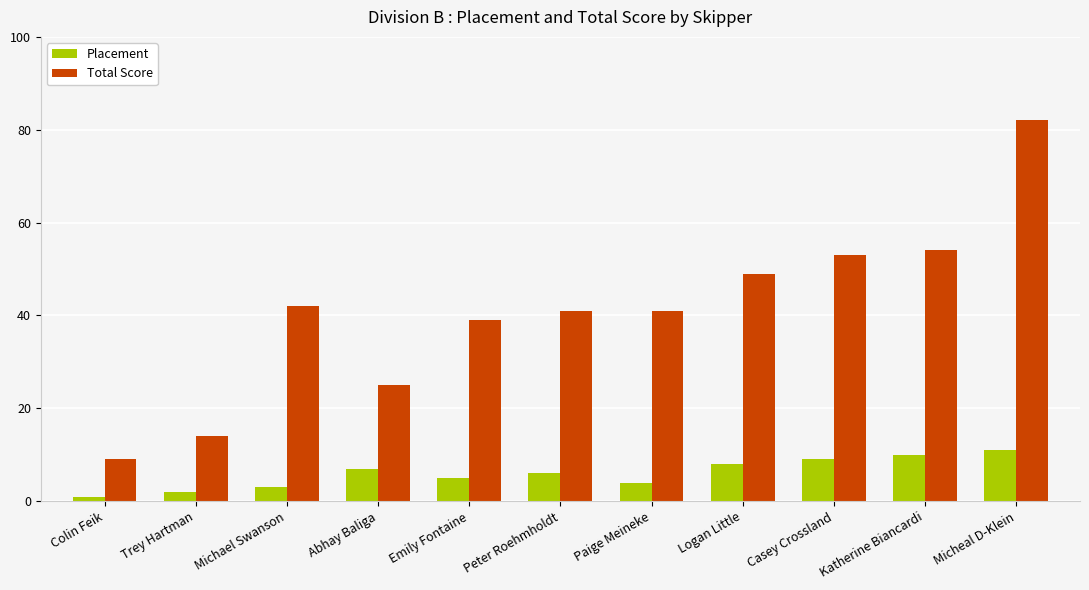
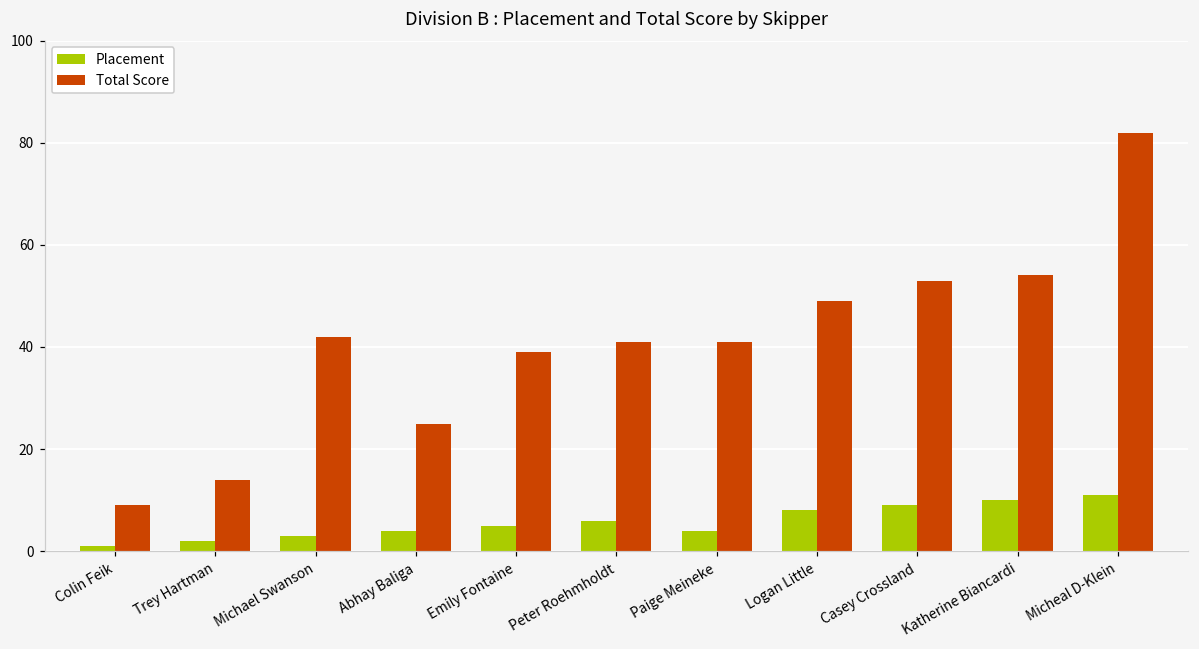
  {
    "Placement": {
      "Colin Feik": 1,
      "Trey Hartman": 2,
      "Michael Swanson": 3,
-     "Abhay Baliga": 7,
+     "Abhay Baliga": 4,
      "Emily Fontaine": 5,
      "Peter Roehmholdt": 6,
      "Paige Meineke": 4,
      "Logan Little": 8,
      "Casey Crossland": 9,
      "Katherine Biancardi": 10,
      "Micheal D-Klein": 11
    },
    "Total Score": {
      "Colin Feik": 9,
      "Trey Hartman": 14,
      "Michael Swanson": 42,
      "Abhay Baliga": 25,
      "Emily Fontaine": 39,
      "Peter Roehmholdt": 41,
      "Paige Meineke": 41,
      "Logan Little": 49,
      "Casey Crossland": 53,
      "Katherine Biancardi": 54,
      "Micheal D-Klein": 82
    }
  }
